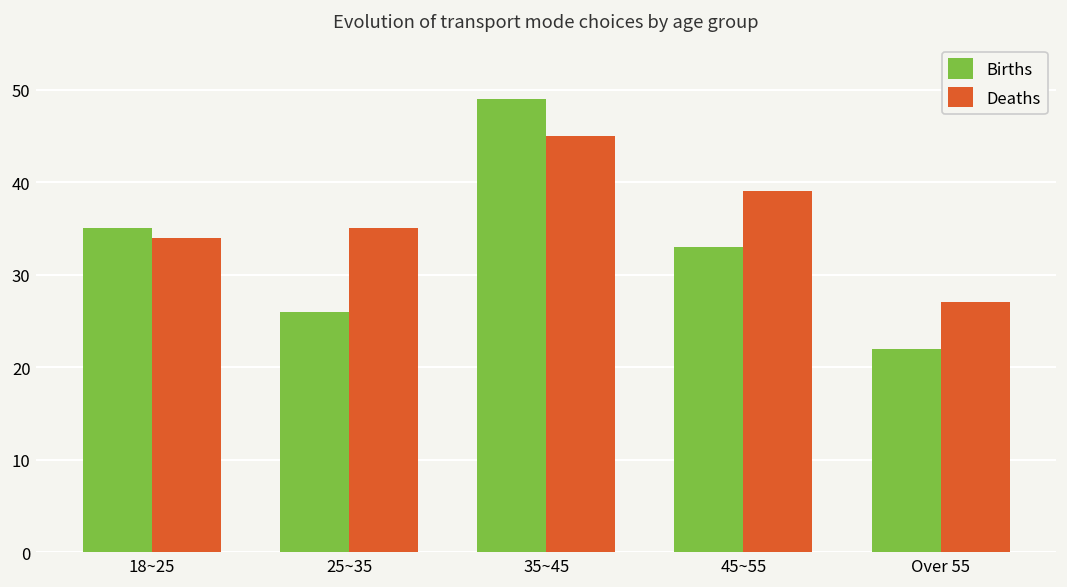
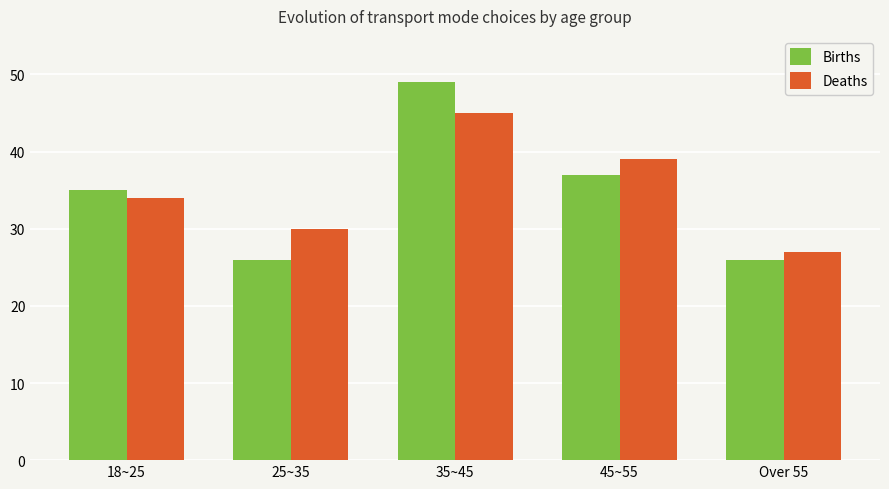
  {
    "Births": {
      "18~25": 35,
      "25~35": 26,
      "35~45": 49,
-     "45~55": 33,
-     "Over 55": 22
+     "45~55": 37,
+     "Over 55": 26
    },
    "Deaths": {
      "18~25": 34,
-     "25~35": 35,
+     "25~35": 30,
      "35~45": 45,
      "45~55": 39,
      "Over 55": 27
    }
  }
